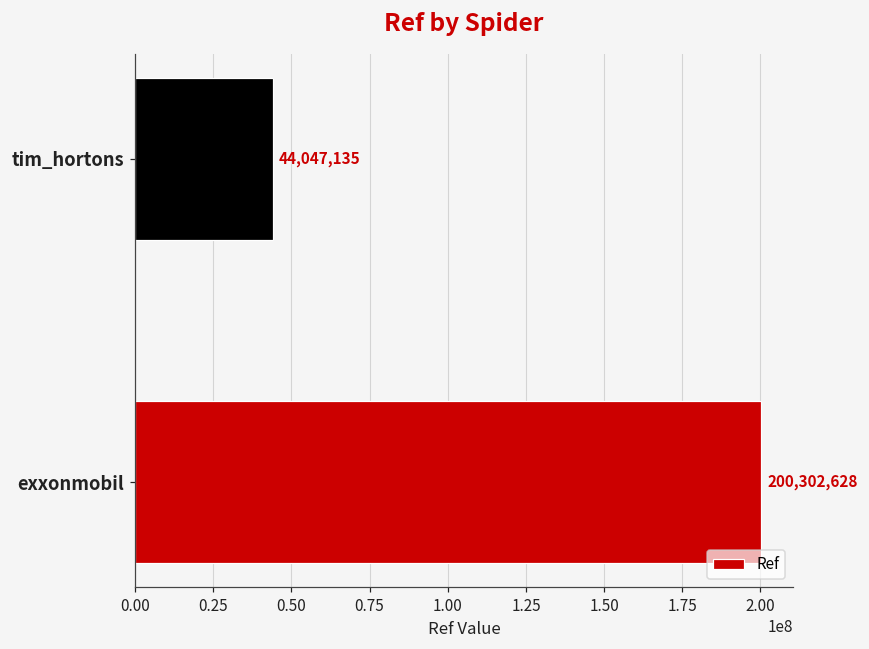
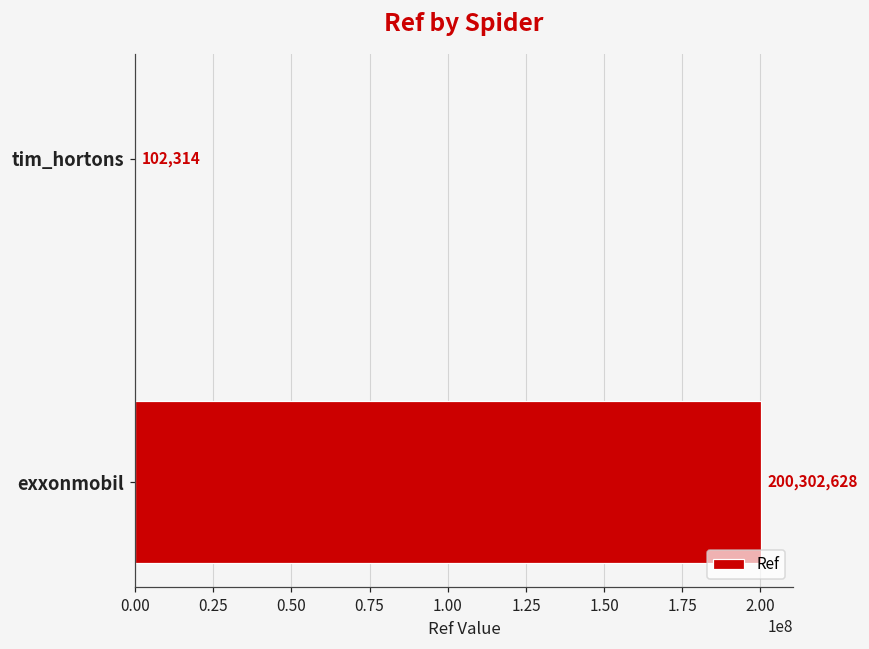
  {
-   "tim_hortons": "44,047,135",
+   "tim_hortons": "102,314",
    "exxonmobil": "200,302,628"
  }
